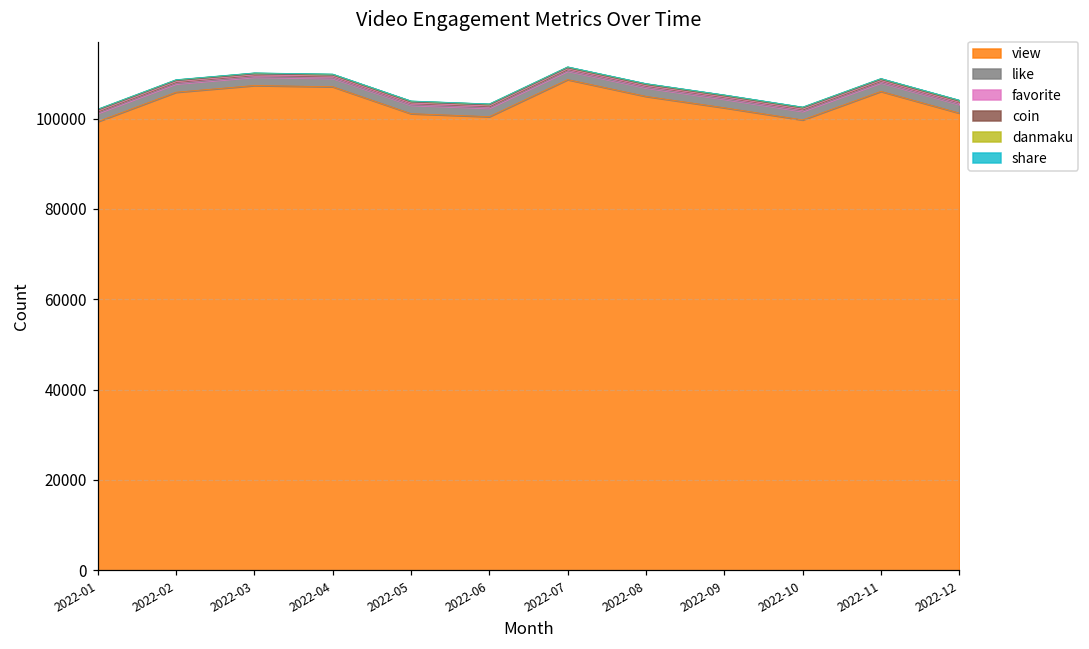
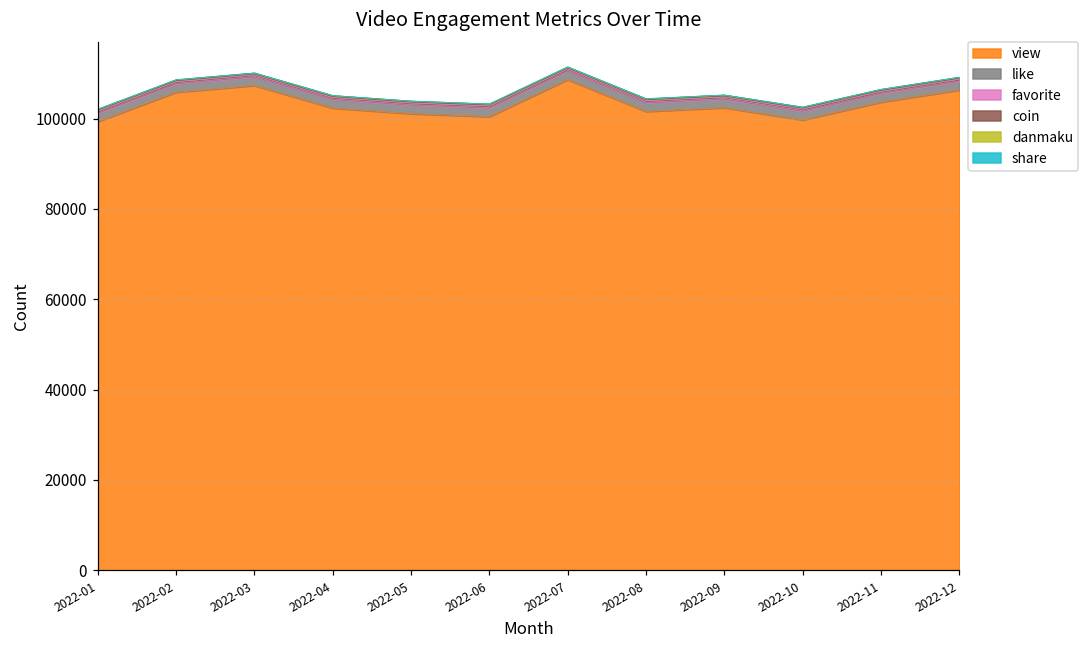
  {
    "view": {
      "2022-01": 99000,
      "2022-02": 106000,
      "2022-03": 107000,
-     "2022-04": 107000,
+     "2022-04": 102000,
      "2022-05": 101000,
      "2022-06": 100000,
      "2022-07": 109000,
-     "2022-08": 105000,
+     "2022-08": 102000,
      "2022-09": 102000,
      "2022-10": 100000,
-     "2022-11": 106000,
-     "2022-12": 101000
+     "2022-11": 104000,
+     "2022-12": 106000
    }
  }
